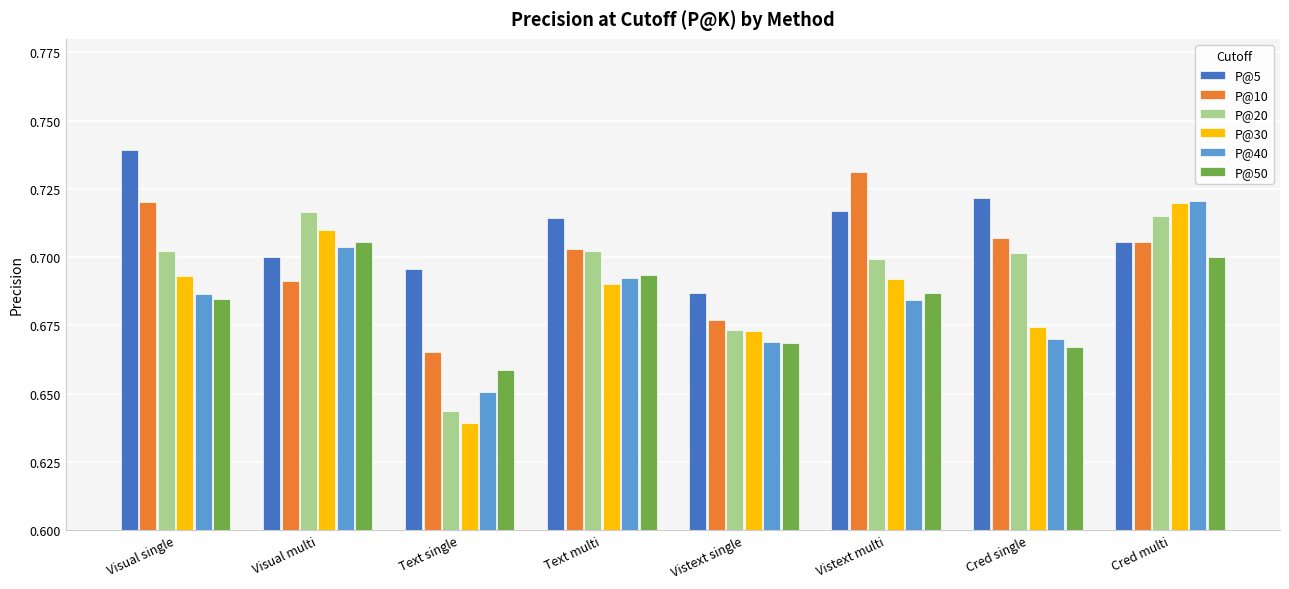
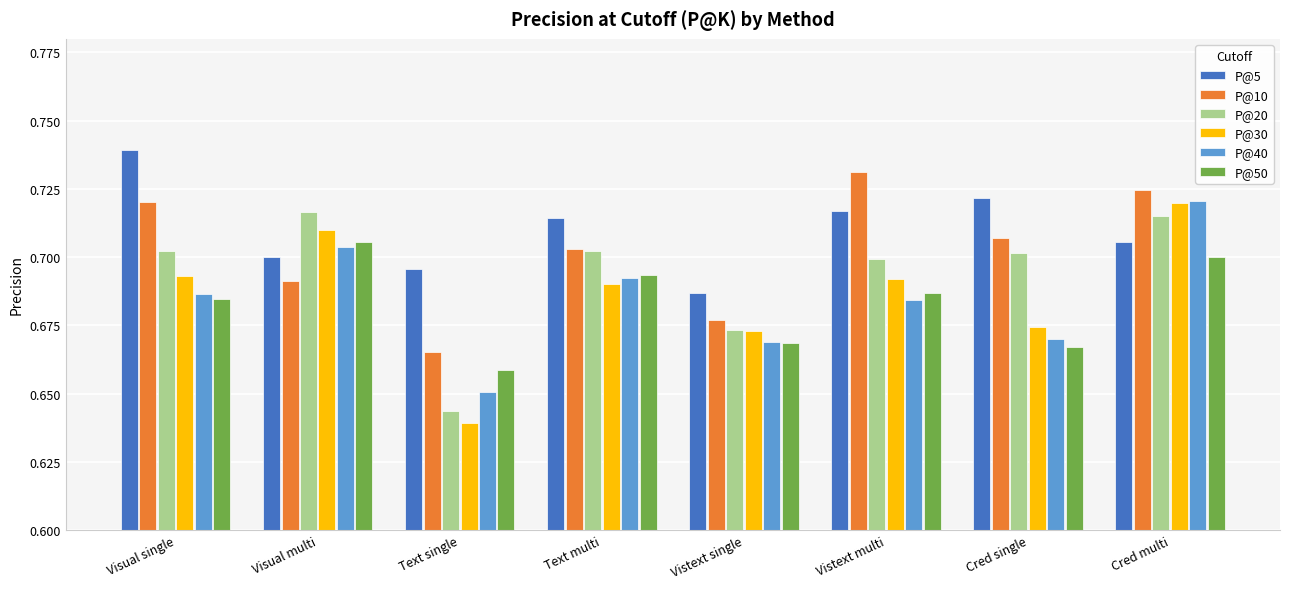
  {
    "P@10": {
      "Visual single": 0.720,
      "Visual multi": 0.691,
      "Text single": 0.665,
      "Text multi": 0.703,
      "Vistext single": 0.677,
      "Vistext multi": 0.731,
      "Cred single": 0.707,
-     "Cred multi": 0.706
+     "Cred multi": 0.725
    },
    "P@20": {
      "Visual single": 0.702,
      "Visual multi": 0.716,
      "Text single": 0.644,
      "Text multi": 0.702,
      "Vistext single": 0.673,
      "Vistext multi": 0.699,
      "Cred single": 0.701,
      "Cred multi": 0.715
    },
    "P@30": {
      "Visual single": 0.693,
      "Visual multi": 0.710,
      "Text single": 0.639,
      "Text multi": 0.690,
      "Vistext single": 0.673,
      "Vistext multi": 0.692,
      "Cred single": 0.674,
      "Cred multi": 0.720
    },
    "P@50": {
      "Visual single": 0.685,
      "Visual multi": 0.705,
      "Text single": 0.659,
      "Text multi": 0.693,
      "Vistext single": 0.669,
      "Vistext multi": 0.687,
      "Cred single": 0.667,
      "Cred multi": 0.700
    }
  }
